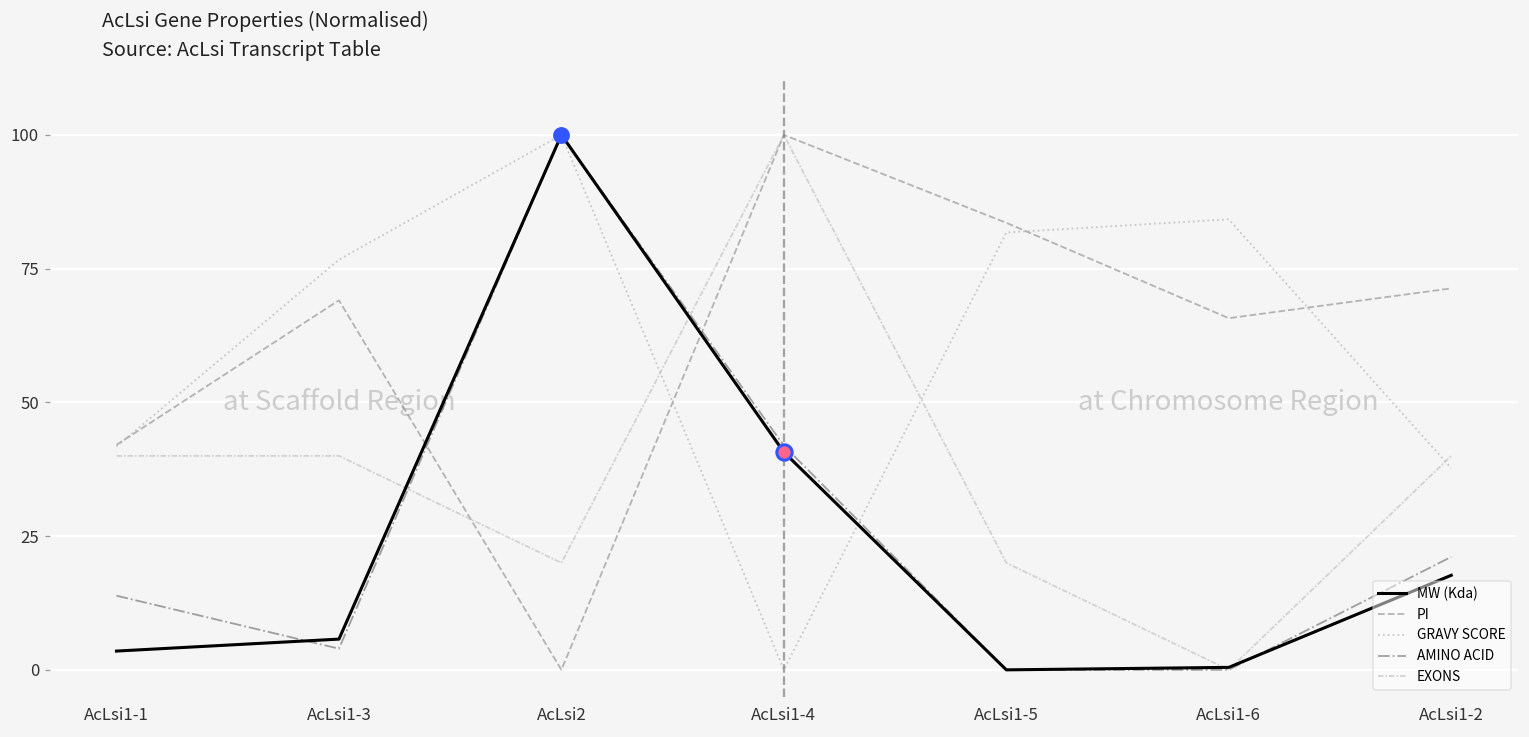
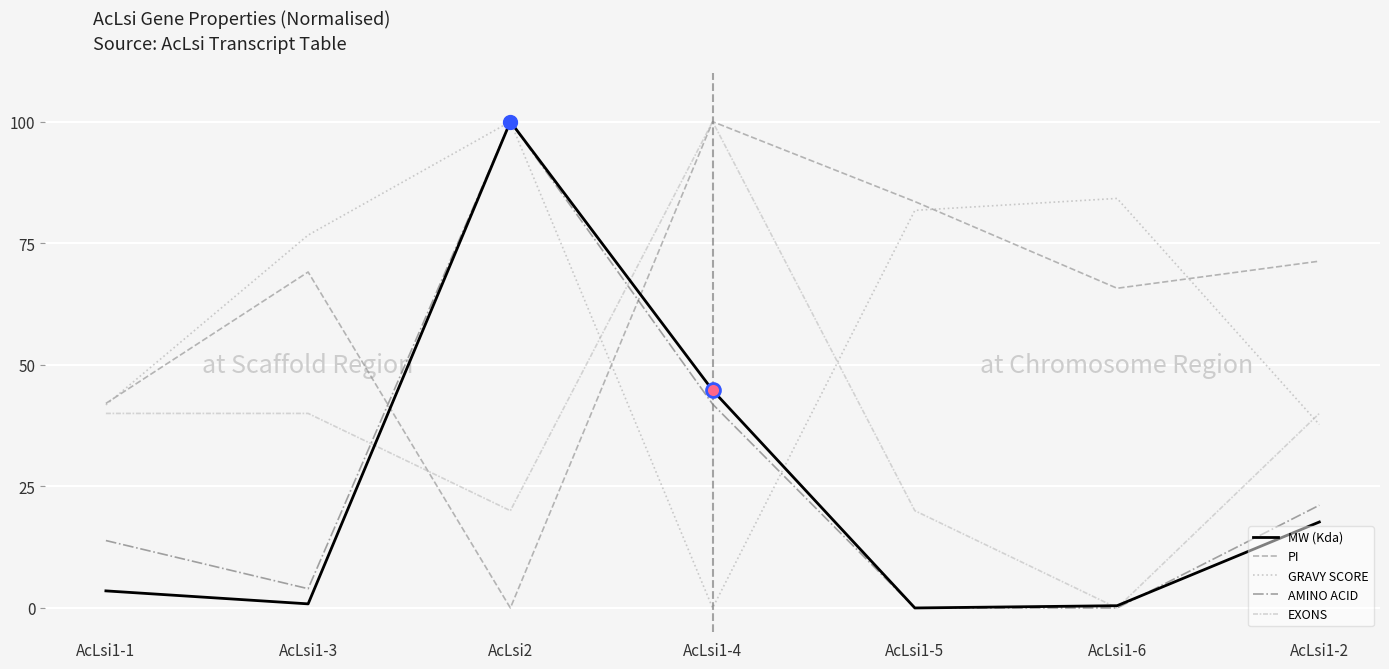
  {
    "MW (Kda)": {
      "AcLsi1-1": 4,
-     "AcLsi1-3": 6,
-     "AcLsi1-4": 41,
+     "AcLsi1-3": 1,
+     "AcLsi1-4": 45,
      "AcLsi1-2": 18
    }
  }
